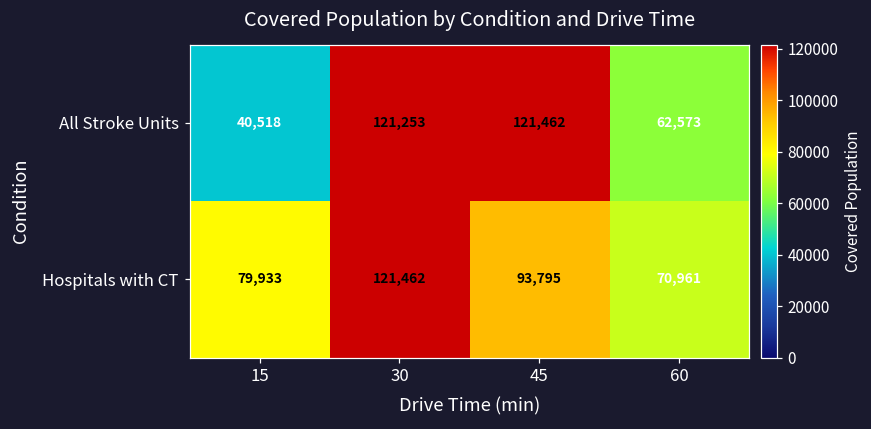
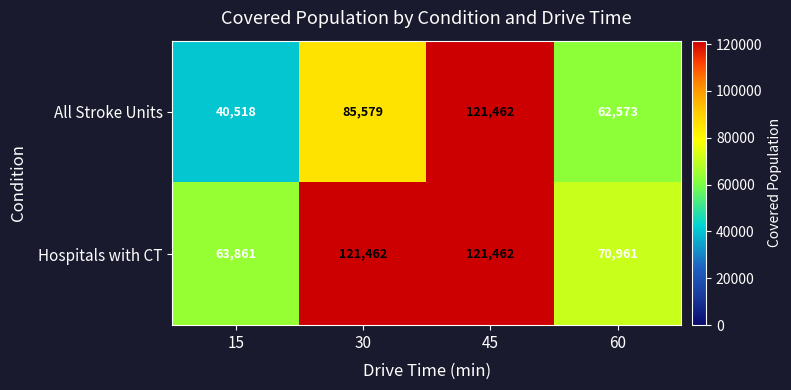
  {
    "All Stroke Units": {
      "15": "40,518",
-     "30": "121,253",
+     "30": "85,579",
      "45": "121,462",
      "60": "62,573"
    },
    "Hospitals with CT": {
-     "15": "79,933",
+     "15": "63,861",
      "30": "121,462",
-     "45": "93,795",
+     "45": "121,462",
      "60": "70,961"
    }
  }
